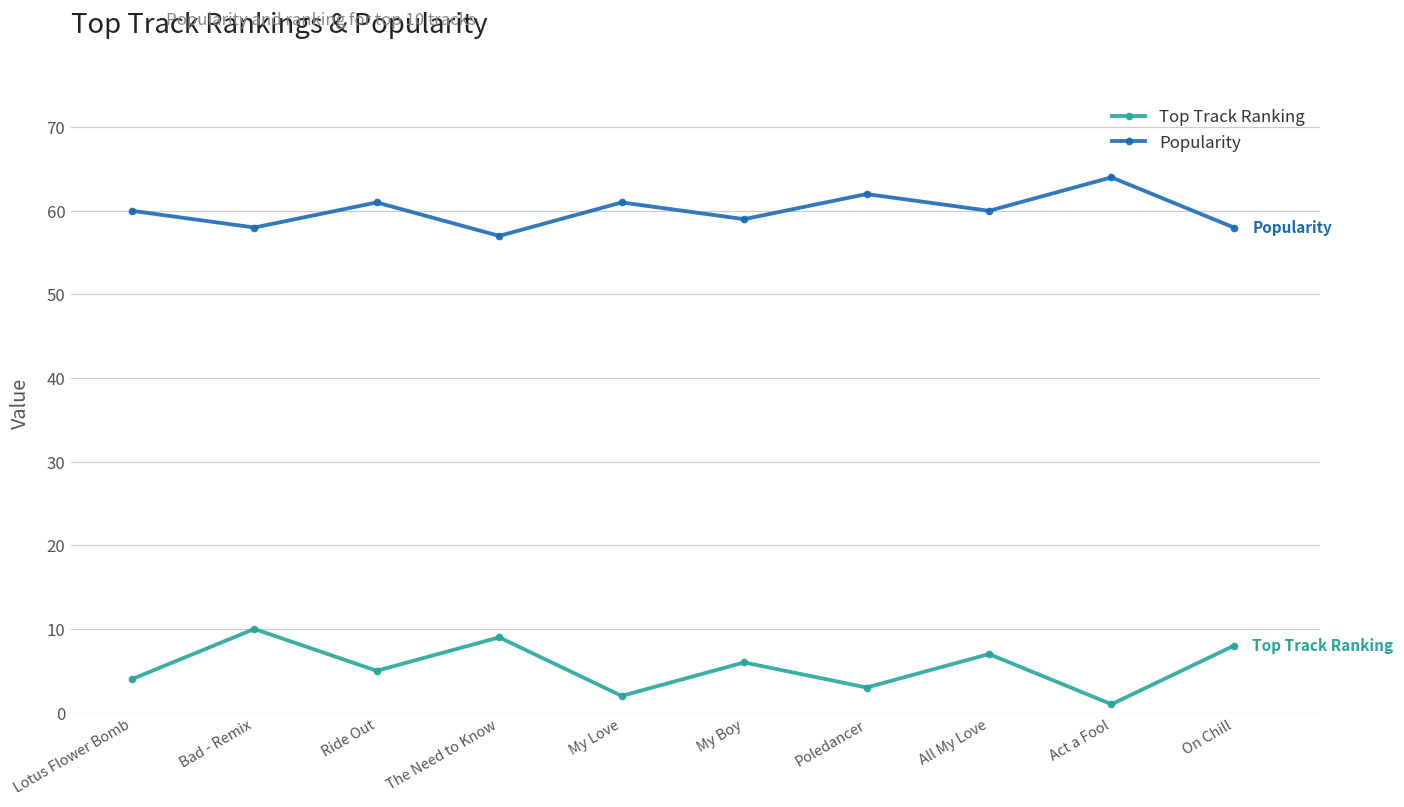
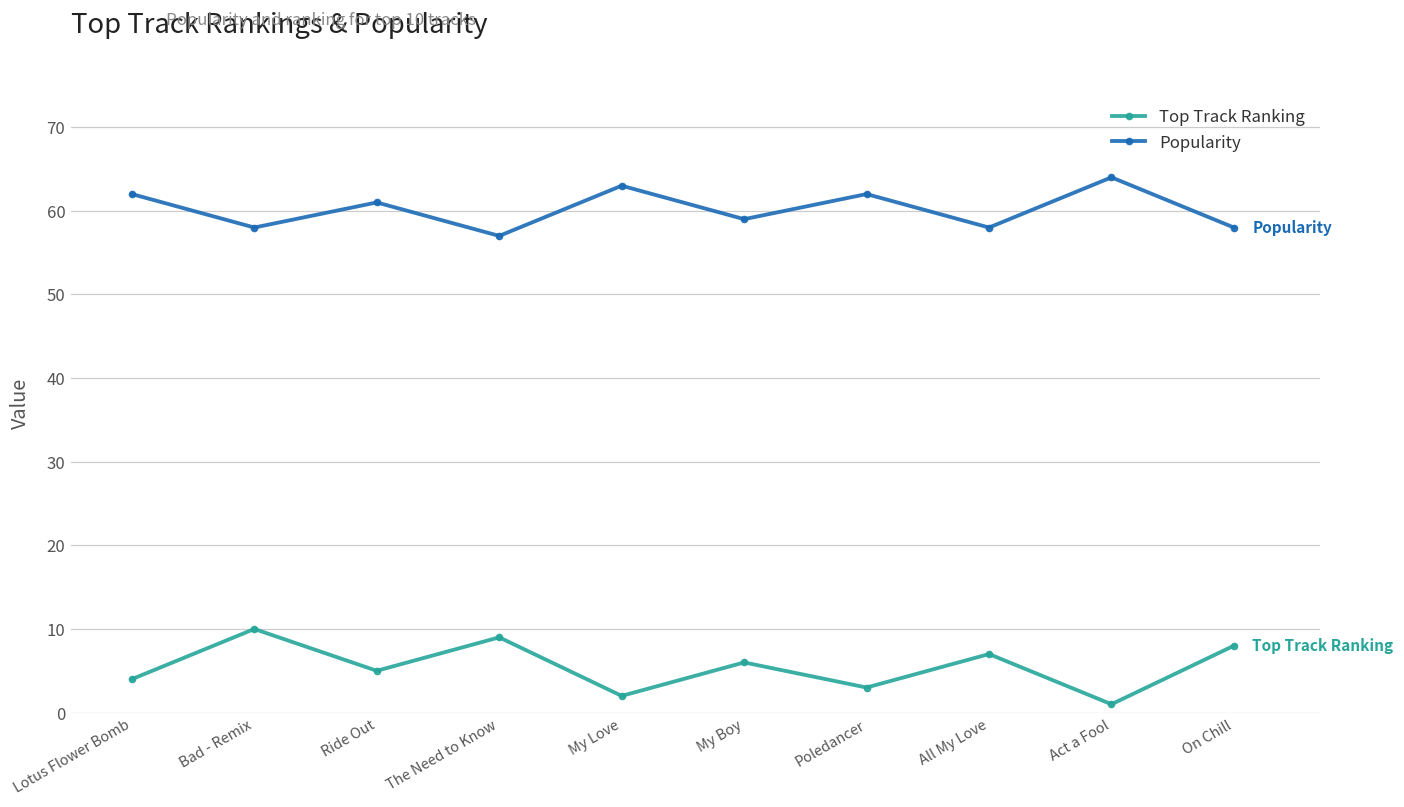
  {
    "Top Track Ranking": {
      "Lotus Flower Bomb": 4,
      "Bad - Remix": 10,
      "Ride Out": 5,
      "The Need to Know": 9,
      "My Love": 2,
      "My Boy": 6,
      "Poledancer": 3,
      "All My Love": 7,
      "Act a Fool": 1,
      "On Chill": 8
    },
    "Popularity": {
-     "Lotus Flower Bomb": 60,
+     "Lotus Flower Bomb": 62,
      "Bad - Remix": 58,
      "Ride Out": 61,
      "The Need to Know": 57,
-     "My Love": 61,
+     "My Love": 63,
      "My Boy": 59,
      "Poledancer": 62,
-     "All My Love": 60,
+     "All My Love": 58,
      "Act a Fool": 64,
      "On Chill": 58
    }
  }
